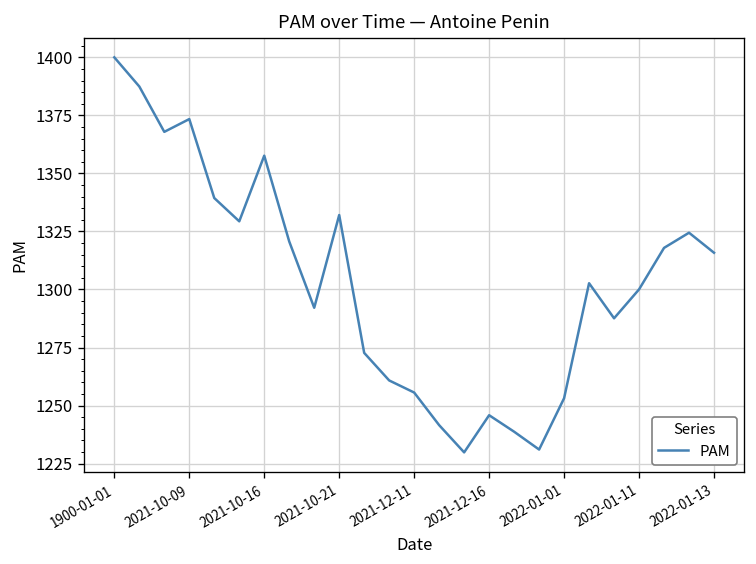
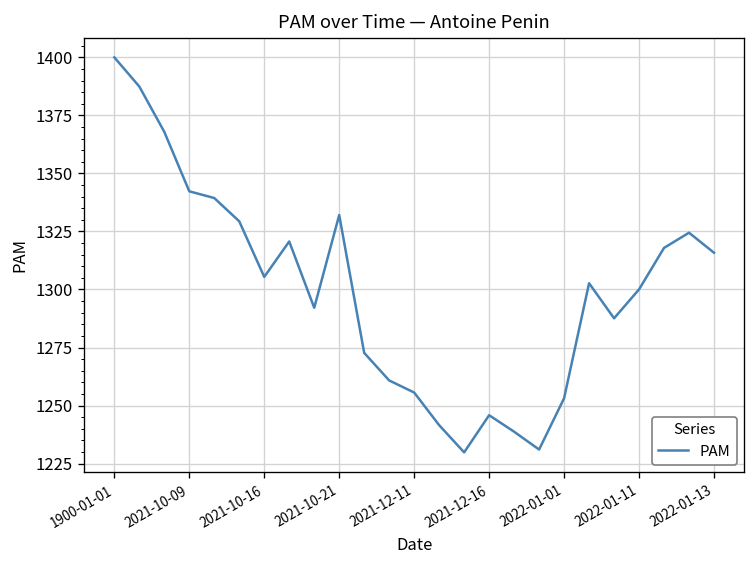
  {
    "1900-01-01": 1400,
-   "2021-10-09": 1373,
-   "2021-10-16": 1358,
+   "2021-10-09": 1342,
+   "2021-10-16": 1305,
    "2021-10-21": 1332,
    "2022-01-01": 1253,
    "2022-01-11": 1300
  }
